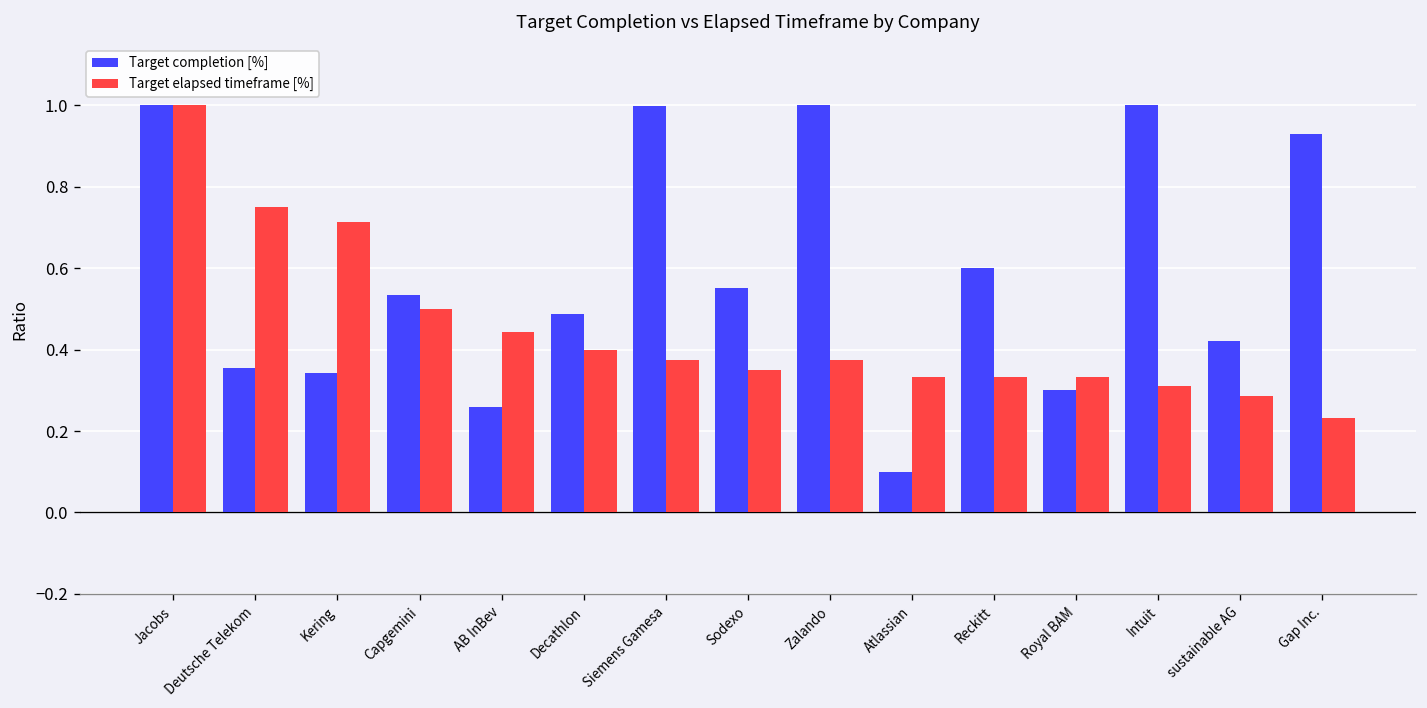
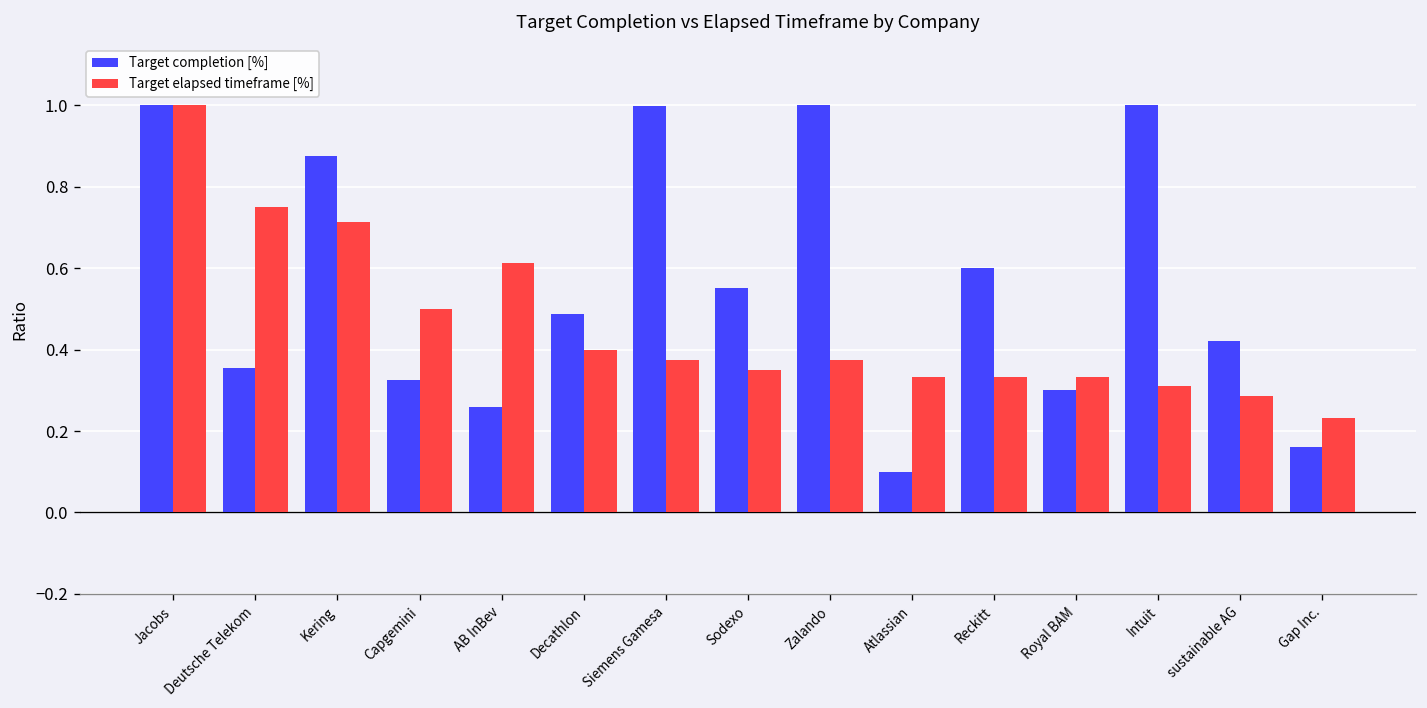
  {
    "Target completion [%]": {
      "Jacobs": 1.00,
      "Deutsche Telekom": 0.36,
-     "Kering": 0.34,
-     "Capgemini": 0.53,
+     "Kering": 0.87,
+     "Capgemini": 0.33,
      "AB InBev": 0.26,
      "Decathlon": 0.49,
      "Siemens Gamesa": 1.00,
      "Sodexo": 0.55,
      "Zalando": 1.00,
      "Atlassian": 0.10,
      "Reckitt": 0.60,
      "Royal BAM": 0.30,
      "Intuit": 1.00,
      "sustainable AG": 0.42,
-     "Gap Inc.": 0.93
+     "Gap Inc.": 0.16
    },
    "Target elapsed timeframe [%]": {
      "Jacobs": 1.00,
      "Deutsche Telekom": 0.75,
      "Kering": 0.71,
      "Capgemini": 0.50,
-     "AB InBev": 0.44,
+     "AB InBev": 0.61,
      "Decathlon": 0.40,
      "Siemens Gamesa": 0.38,
      "Sodexo": 0.35,
      "Zalando": 0.38,
      "Atlassian": 0.33,
      "Reckitt": 0.33,
      "Royal BAM": 0.33,
      "Intuit": 0.31,
      "sustainable AG": 0.29,
      "Gap Inc.": 0.23
    }
  }
